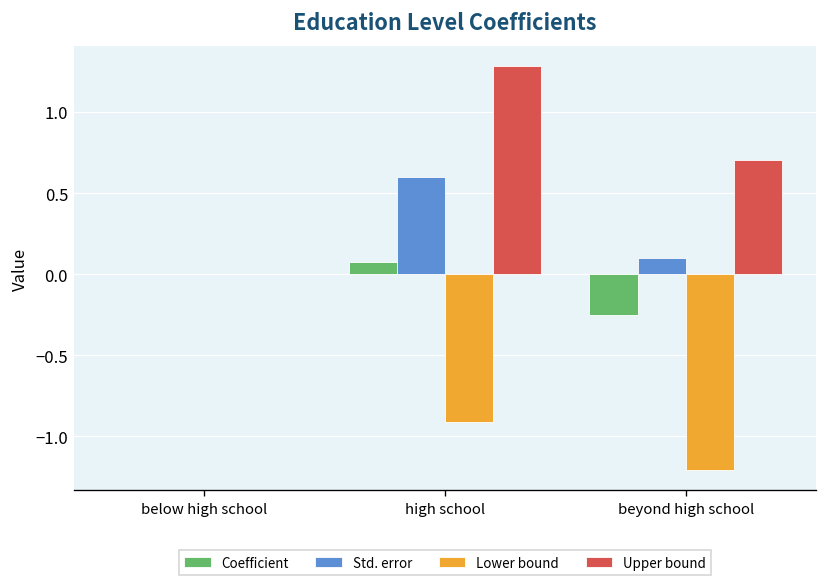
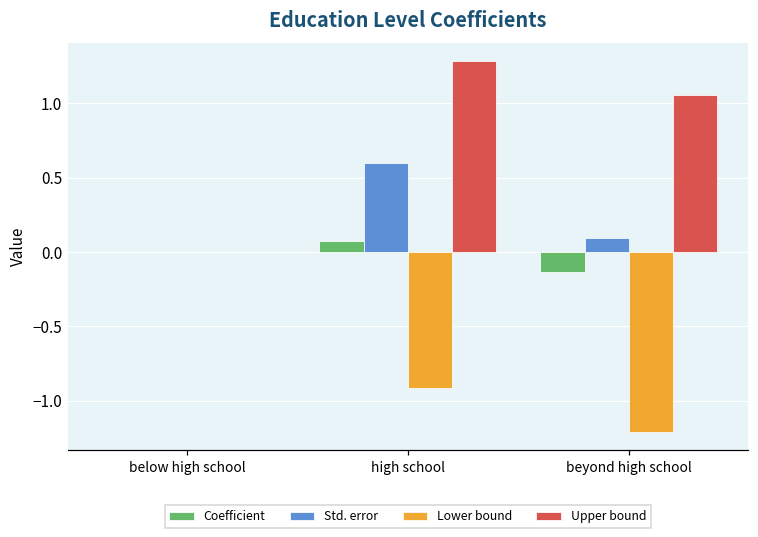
  {
    "Coefficient": {
      "below high school": 0.00,
      "high school": 0.07,
-     "beyond high school": -0.25
+     "beyond high school": -0.13
    },
    "Std. error": {
      "below high school": 0.00,
      "high school": 0.60,
      "beyond high school": 0.10
    },
    "Lower bound": {
      "below high school": 0.00,
      "high school": -0.91,
      "beyond high school": -1.21
    },
    "Upper bound": {
      "below high school": 0.00,
      "high school": 1.28,
-     "beyond high school": 0.71
+     "beyond high school": 1.06
    }
  }
